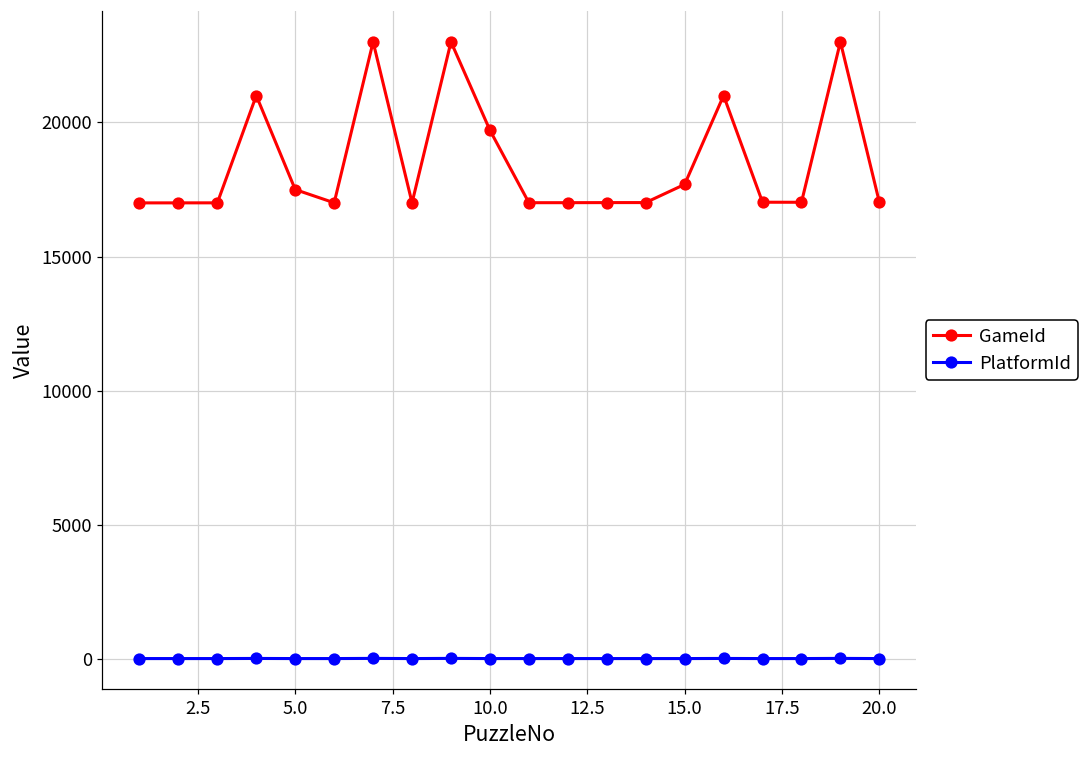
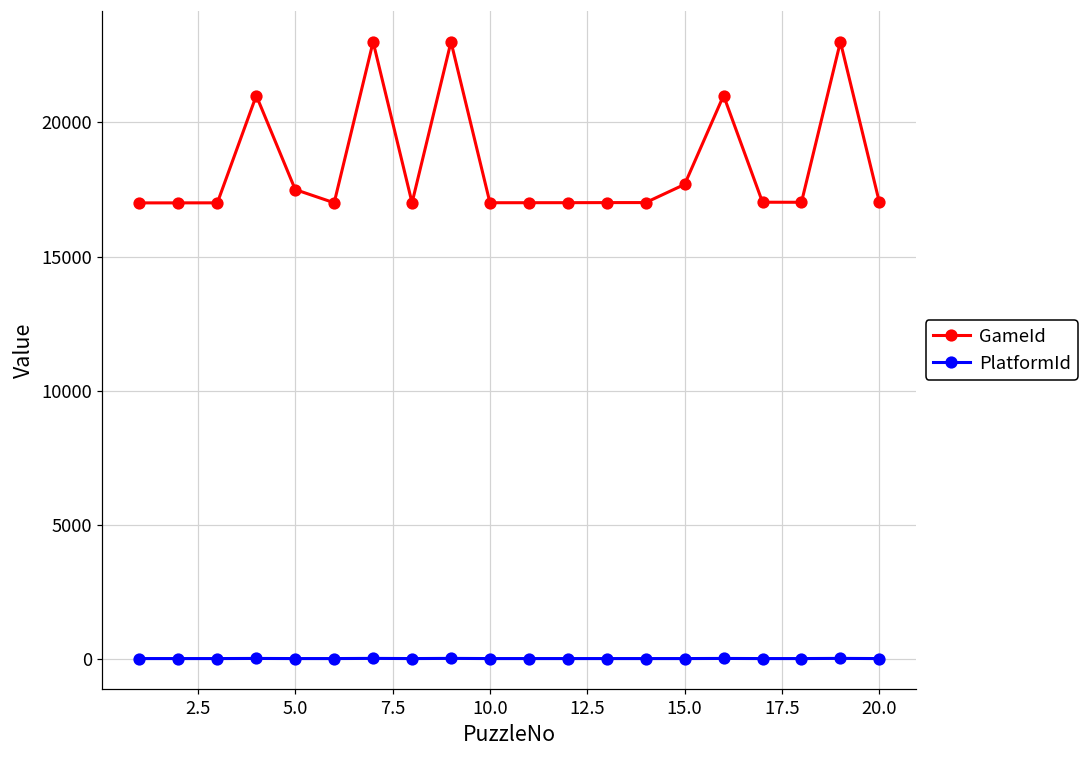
  {
    "GameId": {
      "5.0": 17500,
-     "10.0": 19700,
+     "10.0": 17000,
      "15.0": 17700,
      "20.0": 17000
    },
    "PlatformId": {
      "5.0": 0,
      "10.0": 0,
      "15.0": 0,
      "20.0": 0
    }
  }
